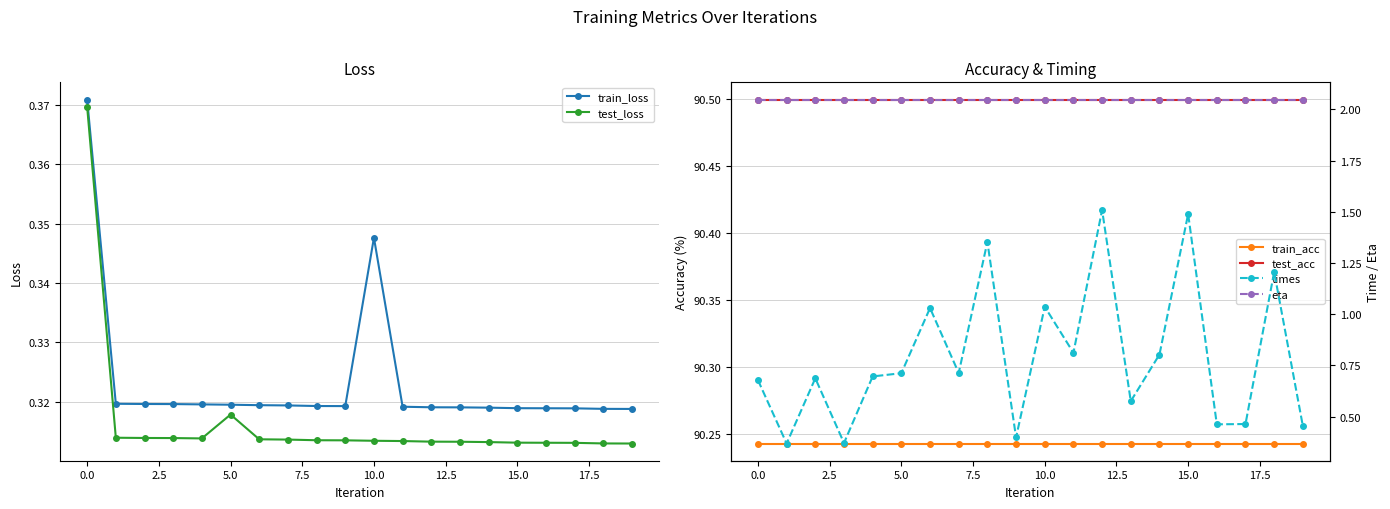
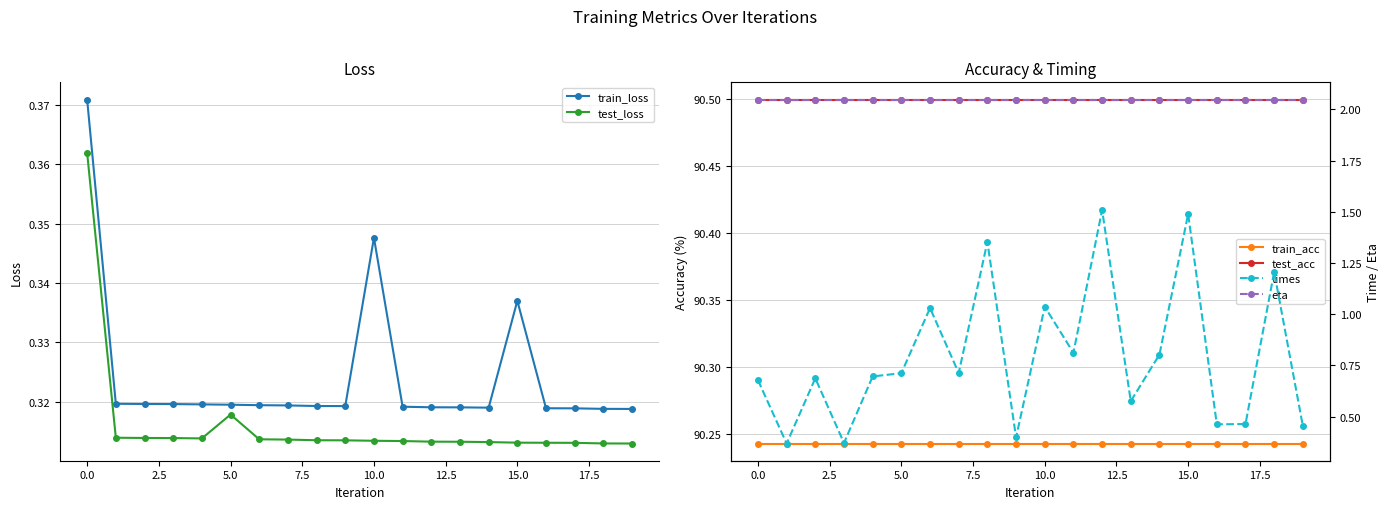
  {
    "Loss": {
      "train_loss": {
        "0.0": 0.371,
        "5.0": 0.320,
        "10.0": 0.348,
-       "15.0": 0.319
+       "15.0": 0.337
      },
      "test_loss": {
-       "0.0": 0.370,
+       "0.0": 0.362,
        "5.0": 0.318,
        "10.0": 0.313,
        "15.0": 0.313
      }
    }
  }
